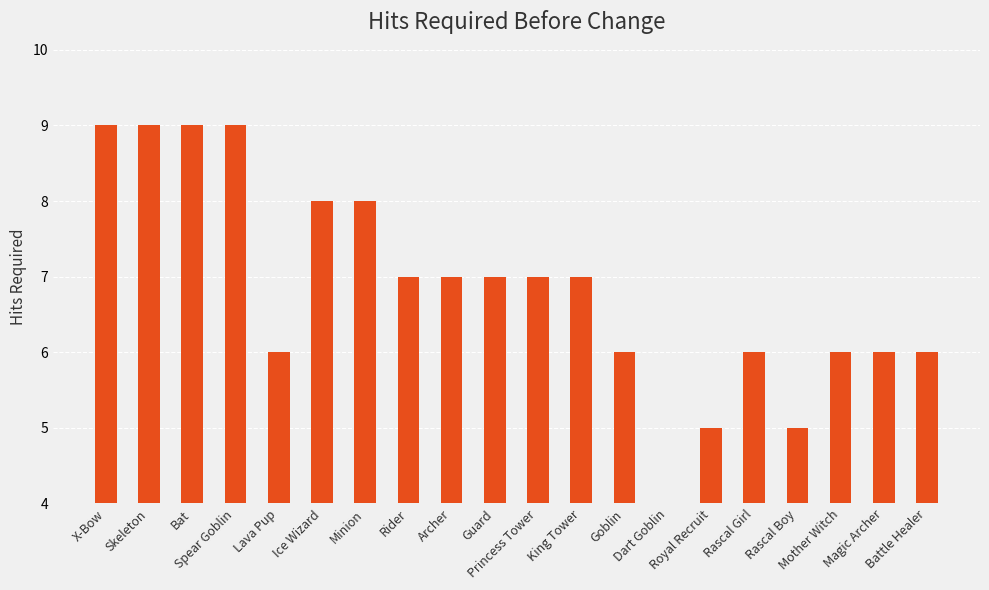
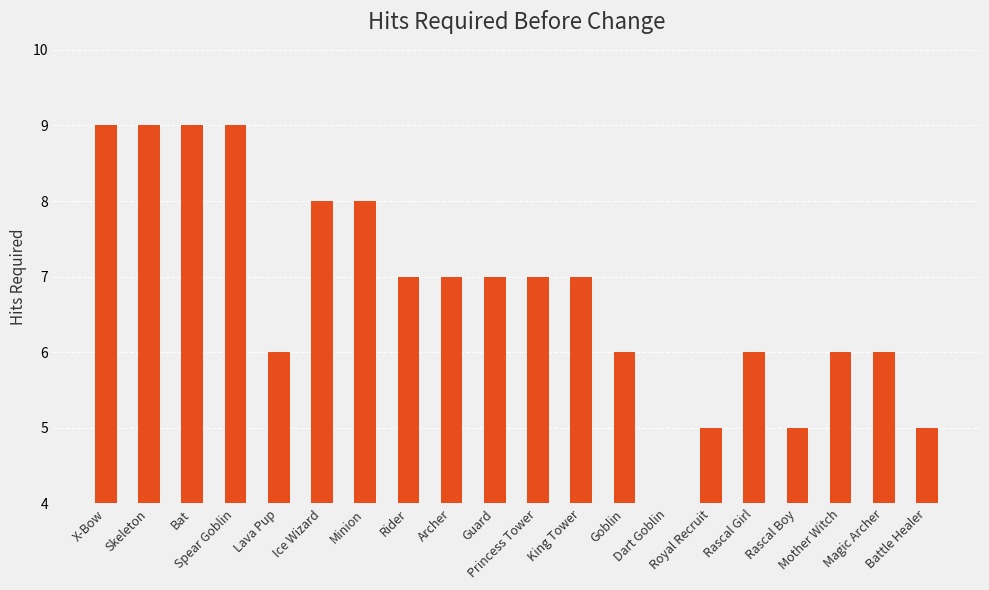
  {
    "X-Bow": 9,
    "Skeleton": 9,
    "Bat": 9,
    "Spear Goblin": 9,
    "Lava Pup": 6,
    "Ice Wizard": 8,
    "Minion": 8,
    "Rider": 7,
    "Archer": 7,
    "Guard": 7,
    "Princess Tower": 7,
    "King Tower": 7,
    "Goblin": 6,
    "Dart Goblin": 4,
    "Royal Recruit": 5,
    "Rascal Girl": 6,
    "Rascal Boy": 5,
    "Mother Witch": 6,
    "Magic Archer": 6,
-   "Battle Healer": 6
+   "Battle Healer": 5
  }
